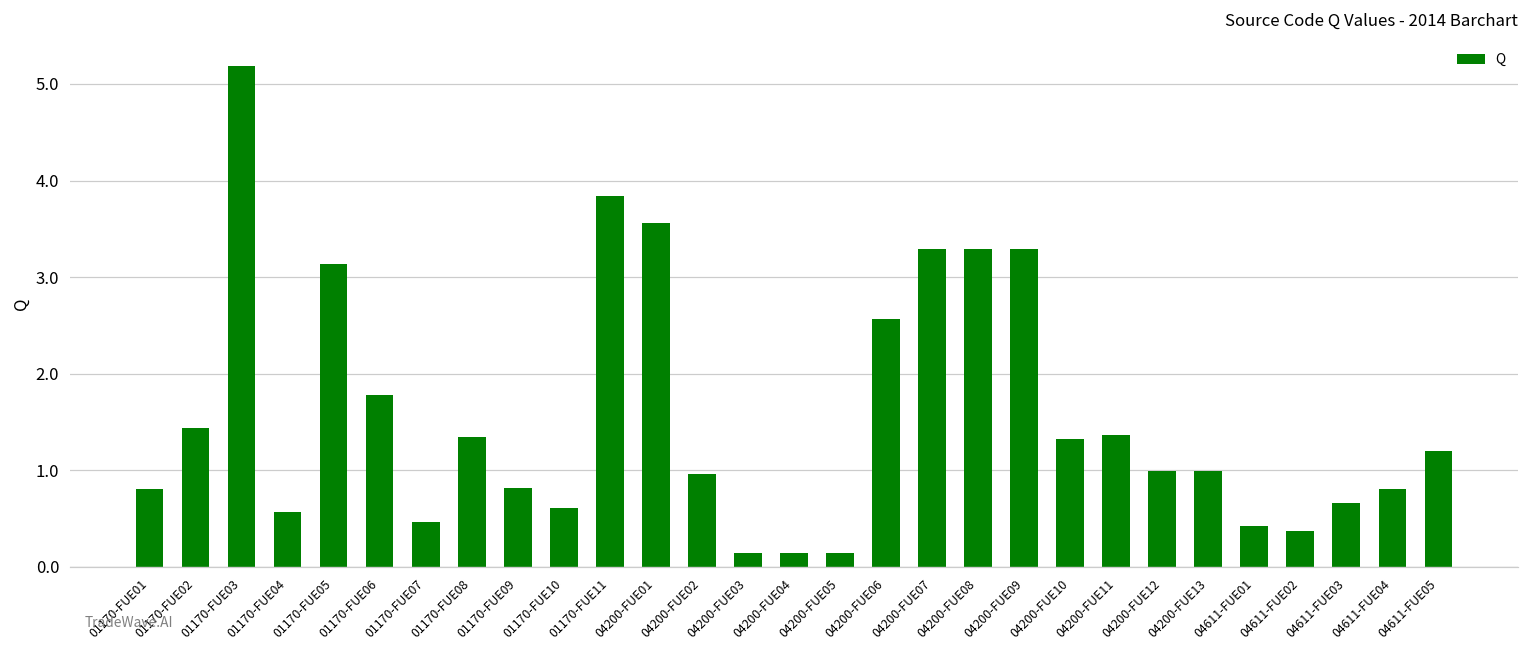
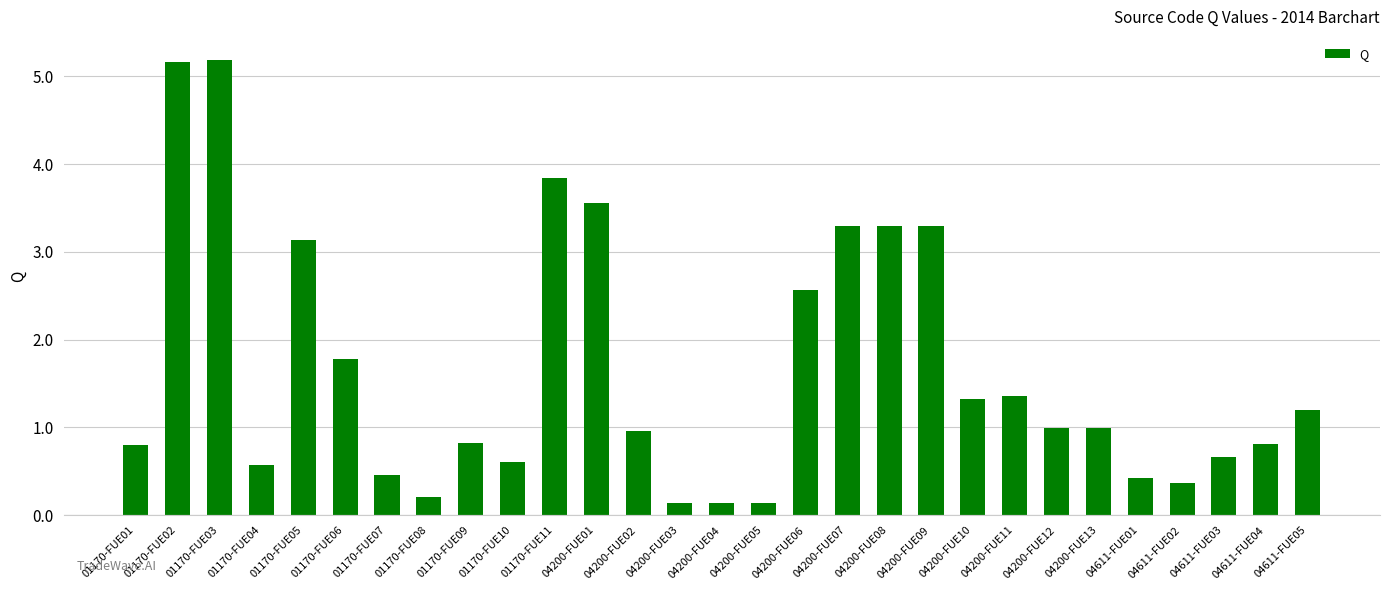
  {
    "01170-FUE01": 0.8,
-   "01170-FUE02": 1.4,
+   "01170-FUE02": 5.2,
    "01170-FUE03": 5.2,
    "01170-FUE04": 0.6,
    "01170-FUE05": 3.1,
    "01170-FUE06": 1.8,
    "01170-FUE07": 0.5,
-   "01170-FUE08": 1.3,
+   "01170-FUE08": 0.2,
    "01170-FUE09": 0.8,
    "01170-FUE10": 0.6,
    "01170-FUE11": 3.8,
    "04200-FUE01": 3.6,
    "04200-FUE02": 1.0,
    "04200-FUE03": 0.1,
    "04200-FUE04": 0.1,
    "04200-FUE05": 0.1,
    "04200-FUE06": 2.6,
    "04200-FUE07": 3.3,
    "04200-FUE08": 3.3,
    "04200-FUE09": 3.3,
    "04200-FUE10": 1.3,
    "04200-FUE11": 1.4,
    "04200-FUE12": 1.0,
    "04200-FUE13": 1.0,
    "04611-FUE01": 0.4,
    "04611-FUE02": 0.4,
    "04611-FUE03": 0.7,
    "04611-FUE04": 0.8,
    "04611-FUE05": 1.2
  }
